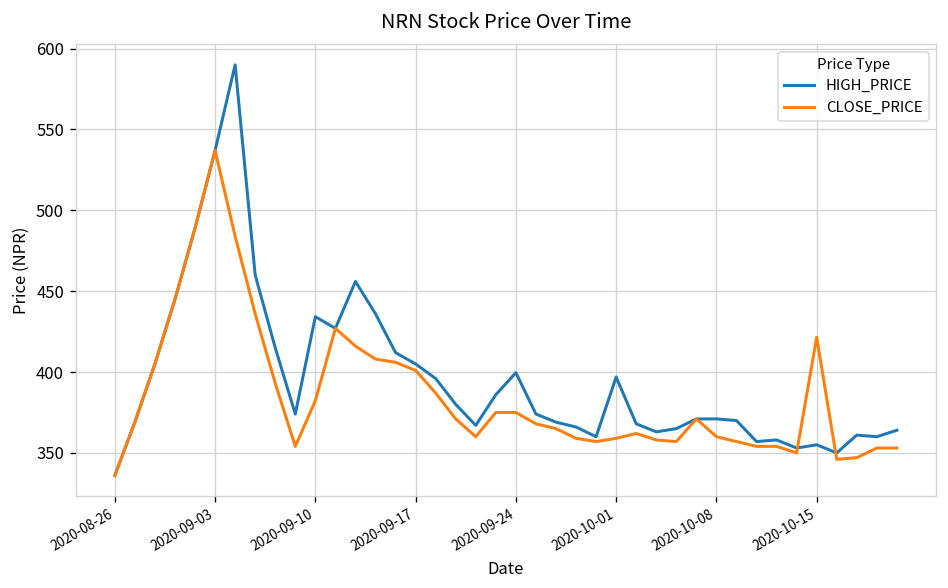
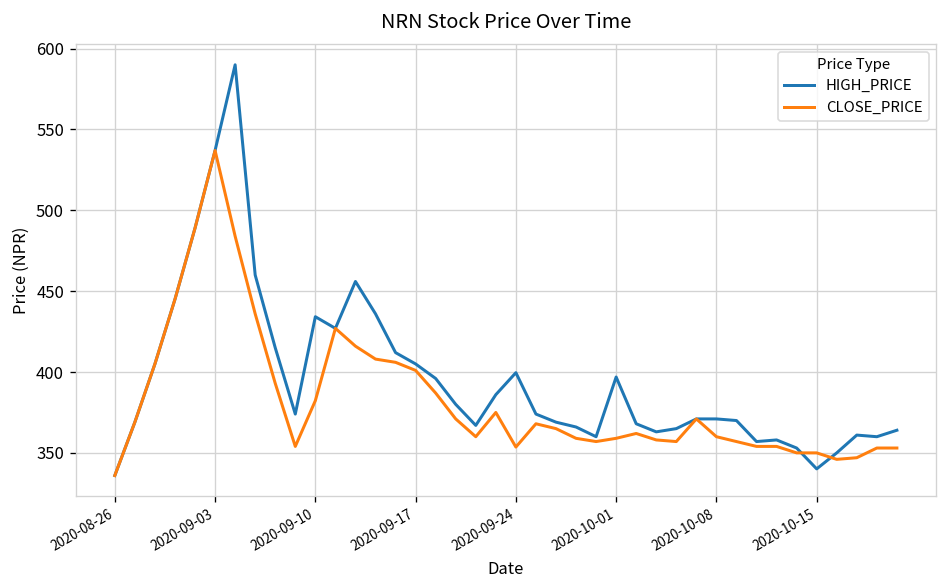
  {
    "HIGH_PRICE": {
      "2020-09-10": 434,
      "2020-09-17": 405,
      "2020-09-24": 400,
      "2020-10-01": 397,
      "2020-10-08": 371,
-     "2020-10-15": 355
+     "2020-10-15": 340
    },
    "CLOSE_PRICE": {
      "2020-09-10": 382,
      "2020-09-17": 401,
-     "2020-09-24": 375,
+     "2020-09-24": 354,
      "2020-10-01": 359,
      "2020-10-08": 360,
-     "2020-10-15": 422
+     "2020-10-15": 350
    }
  }
